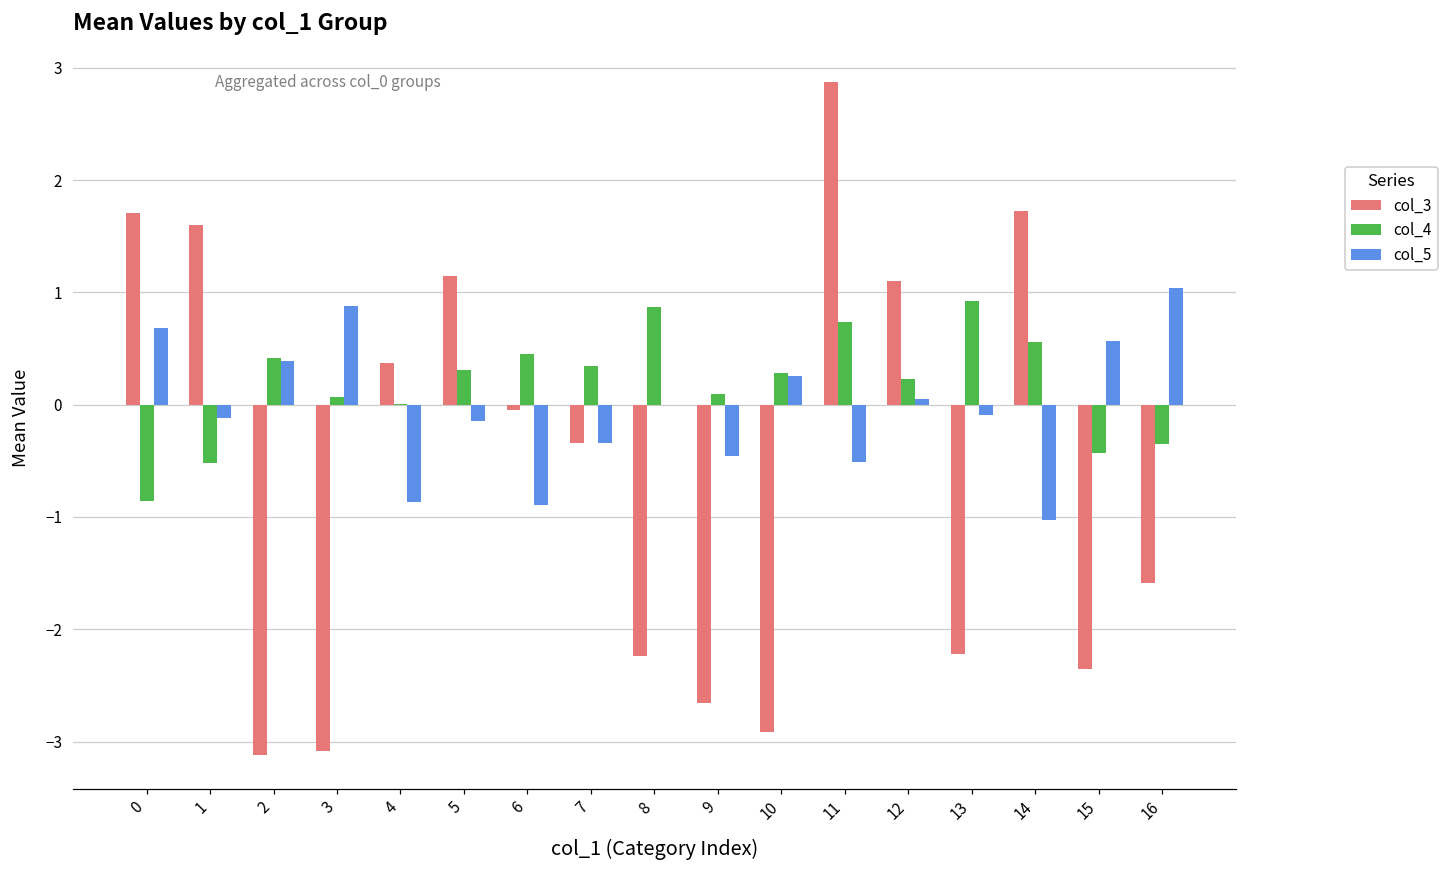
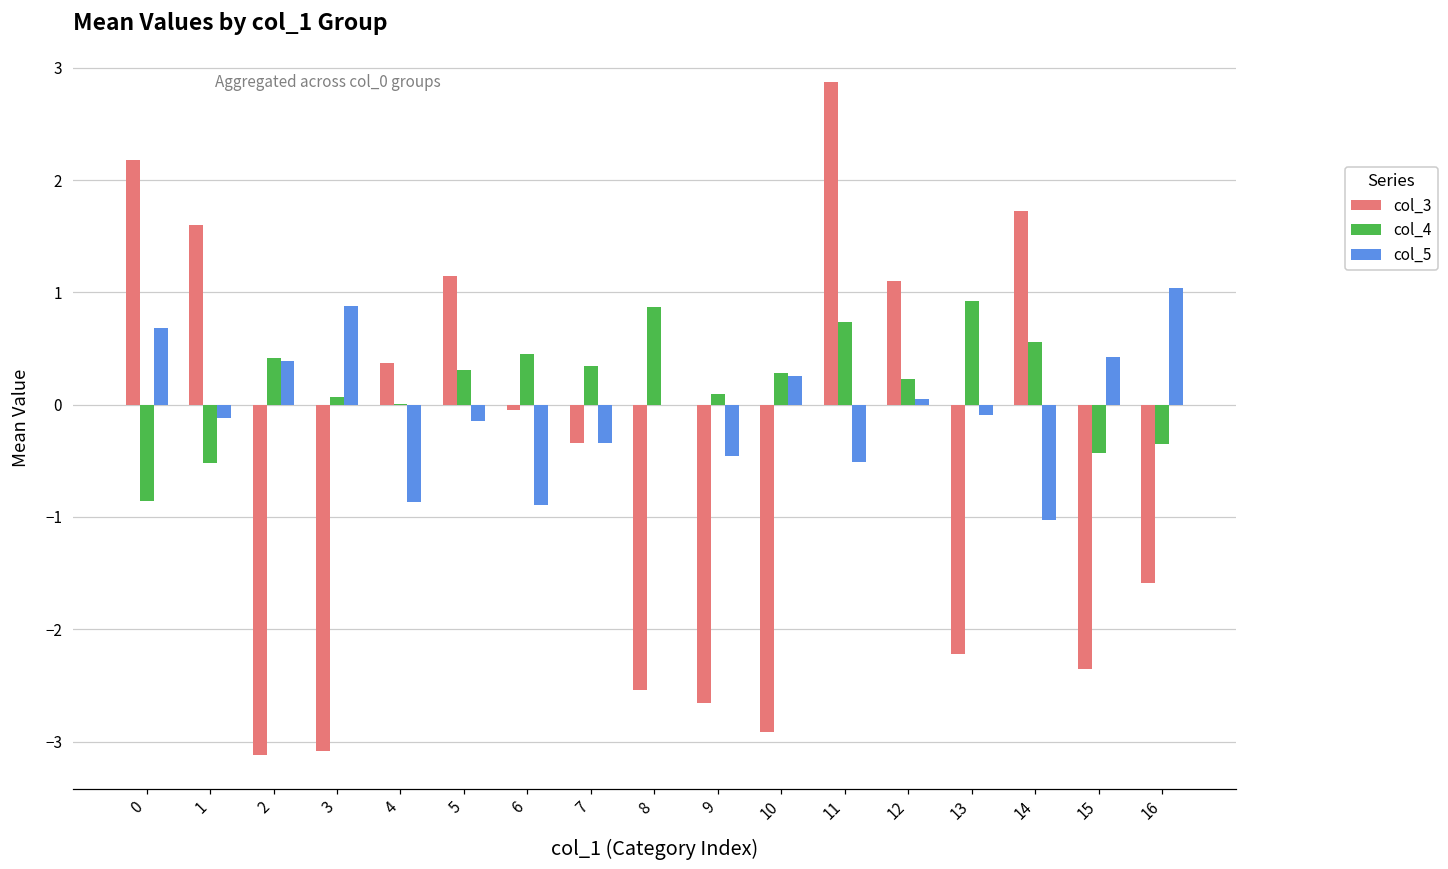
  {
    "col_3": {
-     "0": 1.71,
+     "0": 2.18,
      "1": 1.60,
      "2": -3.12,
      "3": -3.09,
      "4": 0.37,
      "5": 1.15,
      "6": -0.05,
      "7": -0.34,
-     "8": -2.24,
+     "8": -2.54,
      "9": -2.66,
      "10": -2.91,
      "11": 2.88,
      "12": 1.10,
      "13": -2.22,
      "14": 1.72,
      "15": -2.36,
      "16": -1.59
    },
    "col_4": {
      "0": -0.85,
      "1": -0.52,
      "2": 0.42,
      "3": 0.06,
      "5": 0.31,
      "6": 0.45,
      "7": 0.35,
      "8": 0.87,
      "9": 0.09,
      "10": 0.28,
      "11": 0.74,
      "12": 0.23,
      "13": 0.93,
      "14": 0.56,
      "15": -0.43,
      "16": -0.35
    },
    "col_5": {
      "0": 0.68,
      "1": -0.12,
      "2": 0.39,
      "3": 0.88,
      "4": -0.87,
      "5": -0.14,
      "6": -0.90,
      "7": -0.34,
      "9": -0.46,
      "10": 0.26,
      "11": -0.51,
      "12": 0.05,
      "13": -0.09,
      "14": -1.03,
-     "15": 0.57,
+     "15": 0.43,
      "16": 1.04
    }
  }
